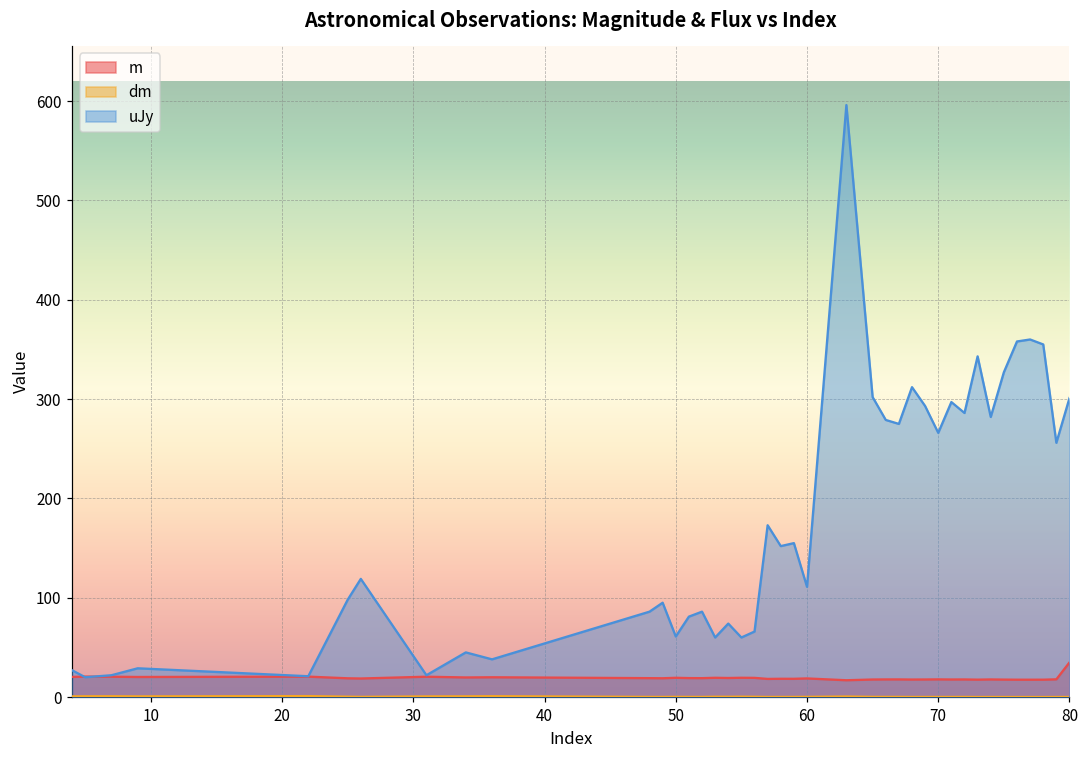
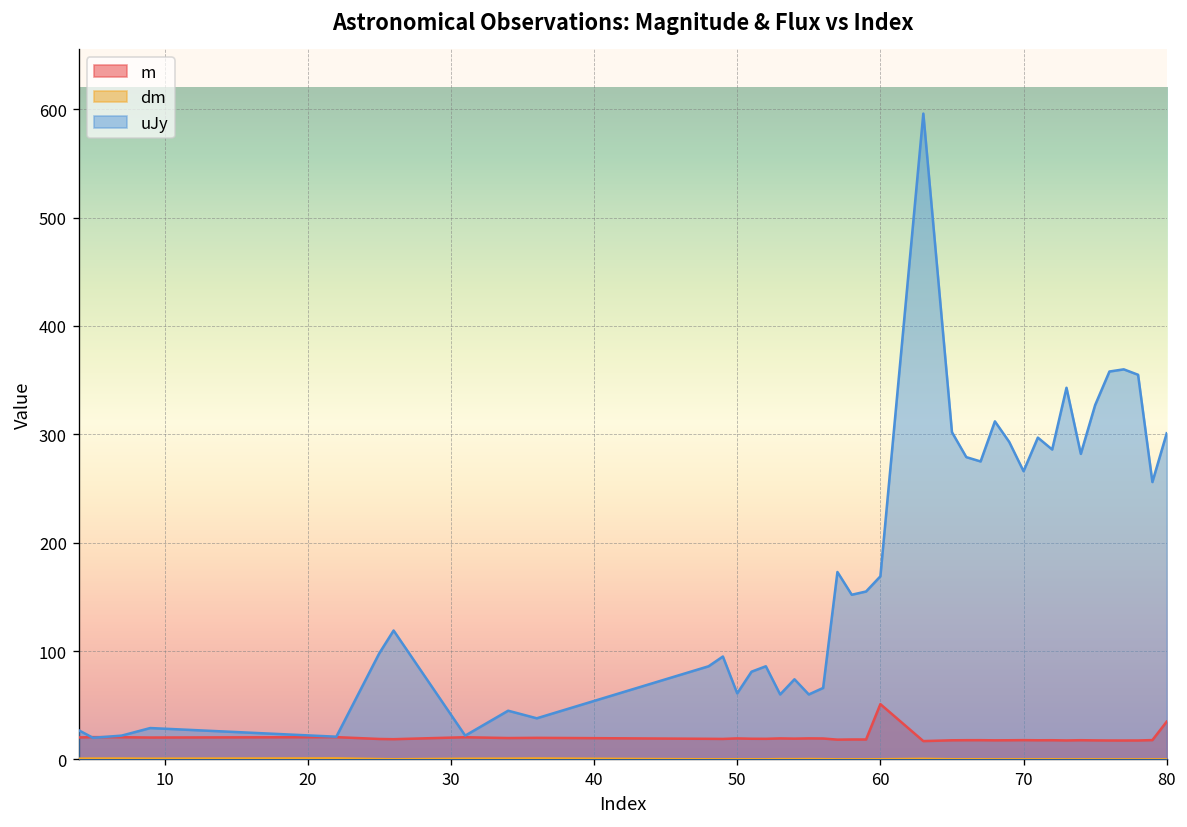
  {
    "m": {
      "50": 20,
-     "60": 20,
+     "60": 50,
      "70": 20,
      "80": 30
    },
    "dm": {
      "50": 0,
      "60": 0,
      "70": 0,
      "80": 0
    },
    "uJy": {
      "50": 60,
-     "60": 110,
+     "60": 170,
      "70": 270,
      "80": 300
    }
  }
